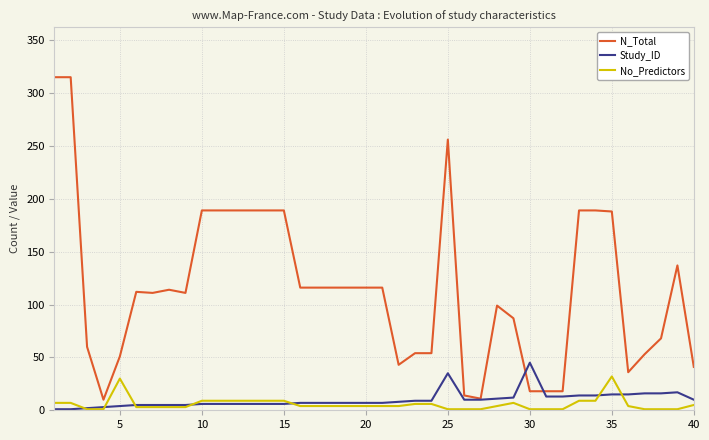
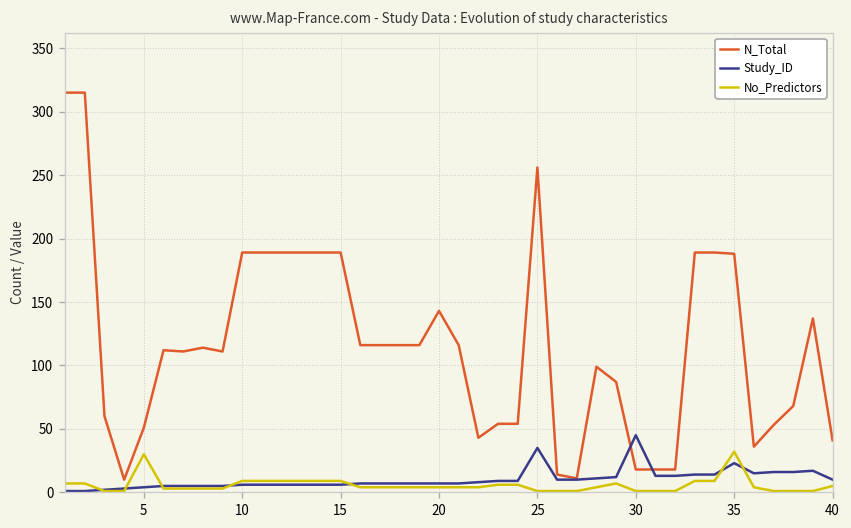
  {
    "N_Total": {
      "5": 51,
      "10": 189,
      "15": 189,
-     "20": 116,
+     "20": 143,
      "25": 256,
      "30": 18,
      "35": 188,
      "40": 41
    },
    "Study_ID": {
      "5": 4,
      "10": 6,
      "15": 6,
      "20": 7,
      "25": 35,
      "30": 45,
-     "35": 15,
+     "35": 23,
      "40": 10
    },
    "No_Predictors": {
      "5": 30,
      "10": 9,
      "15": 9,
      "20": 4,
      "25": 1,
      "30": 1,
      "35": 32,
      "40": 5
    }
  }
